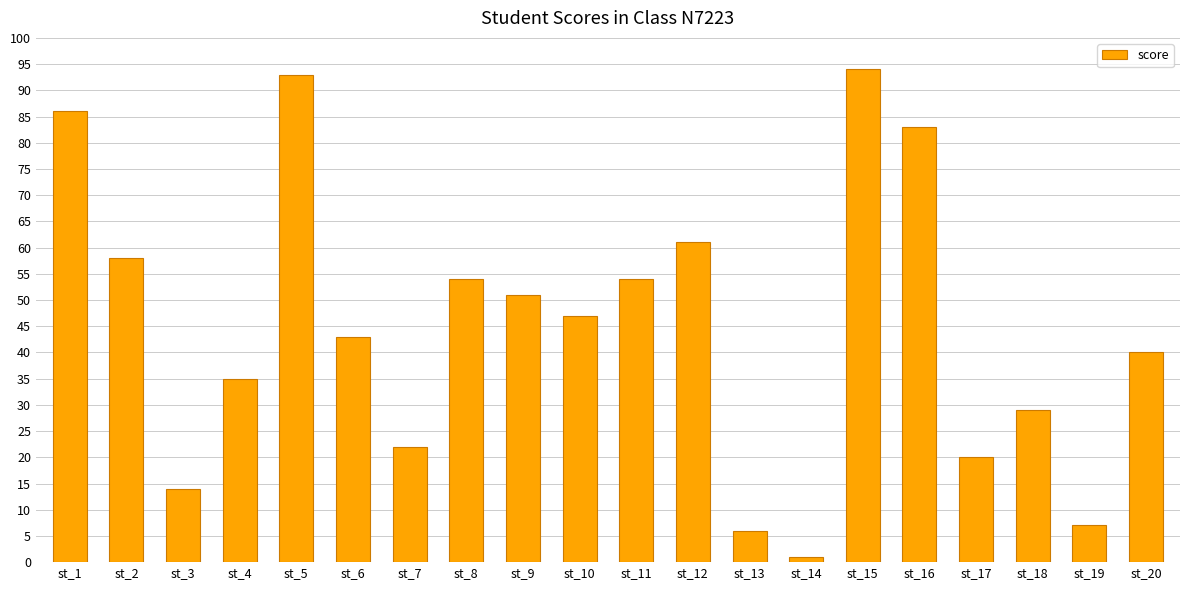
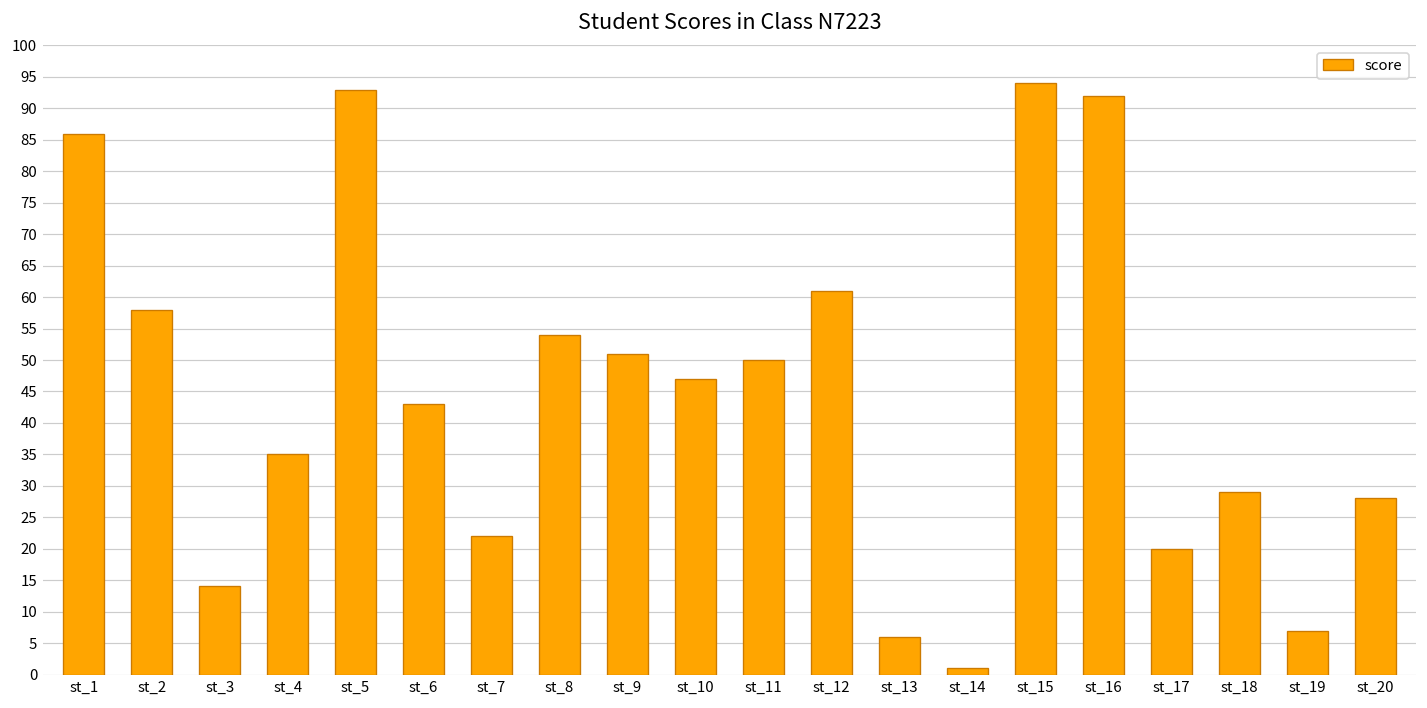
  {
    "st_1": 86,
    "st_2": 58,
    "st_3": 14,
    "st_4": 35,
    "st_5": 93,
    "st_6": 43,
    "st_7": 22,
    "st_8": 54,
    "st_9": 51,
    "st_10": 47,
-   "st_11": 54,
+   "st_11": 50,
    "st_12": 61,
    "st_13": 6,
    "st_14": 1,
    "st_15": 94,
-   "st_16": 83,
+   "st_16": 92,
    "st_17": 20,
    "st_18": 29,
    "st_19": 7,
-   "st_20": 40
+   "st_20": 28
  }
